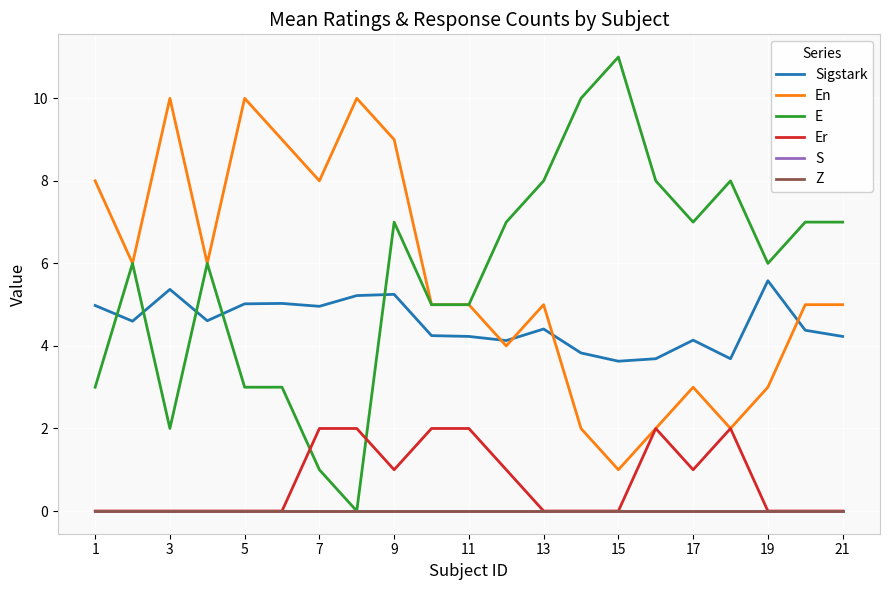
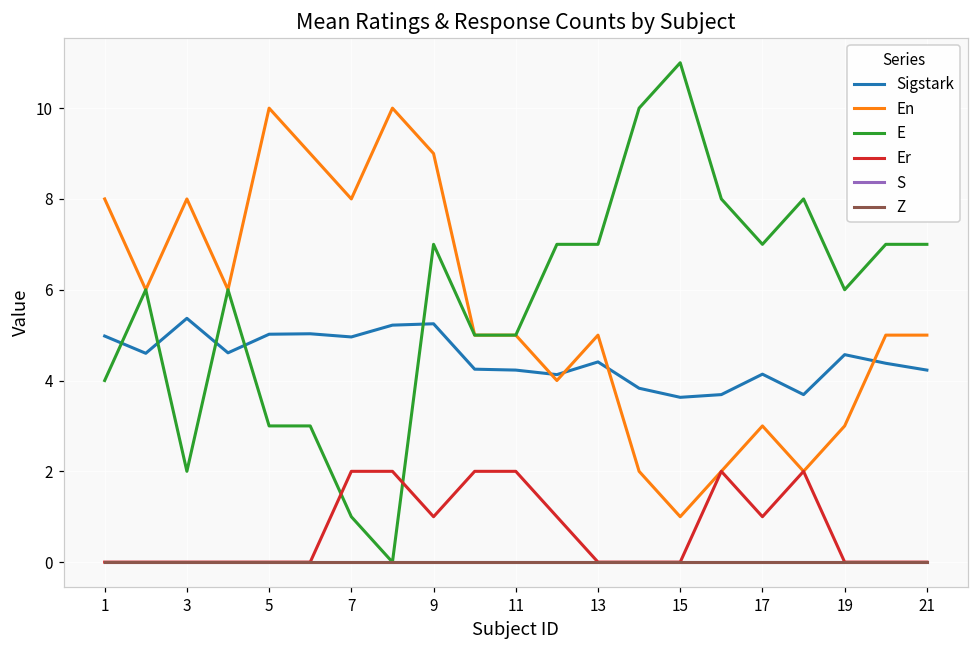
  {
    "Sigstark": {
      "1": 5.0,
      "3": 5.4,
      "5": 5.0,
      "7": 5.0,
      "9": 5.3,
      "11": 4.2,
      "13": 4.4,
      "15": 3.6,
      "17": 4.1,
-     "19": 5.6,
+     "19": 4.6,
      "21": 4.2
    },
    "En": {
      "1": 8,
-     "3": 10,
+     "3": 8,
      "5": 10,
      "7": 8,
      "9": 9,
      "13": 5,
      "15": 1,
      "17": 3,
      "19": 3,
      "21": 5
    },
    "E": {
-     "1": 3,
+     "1": 4,
      "3": 2,
      "5": 3,
      "7": 1,
      "9": 7,
-     "13": 8,
+     "13": 7,
      "15": 11,
      "17": 7,
      "19": 6,
      "21": 7
    },
    "Er": {
      "7": 2.0,
      "9": 1.0,
      "11": 2.0,
      "17": 1.0
    },
    "Z": {
      "7": 0.0,
      "9": 0.0,
      "11": 0.0,
      "17": 0.0
    }
  }
